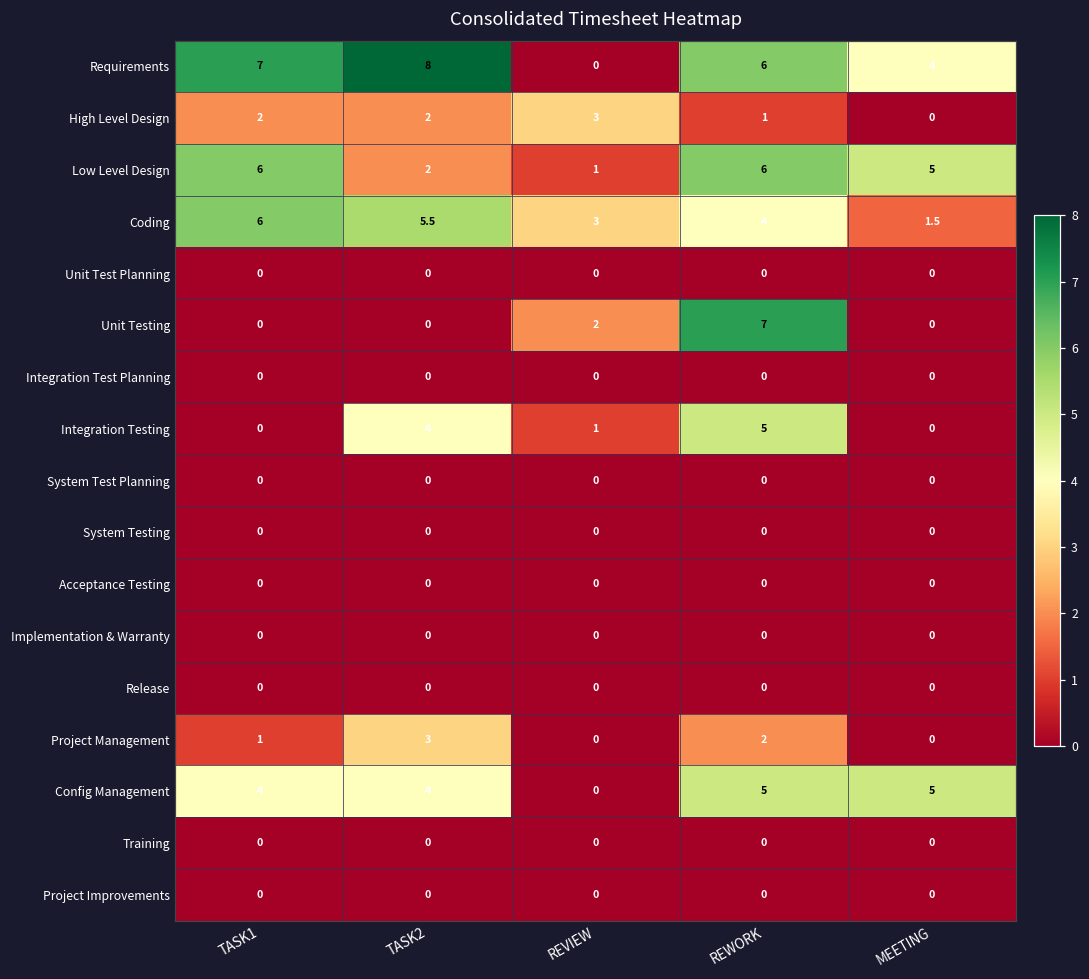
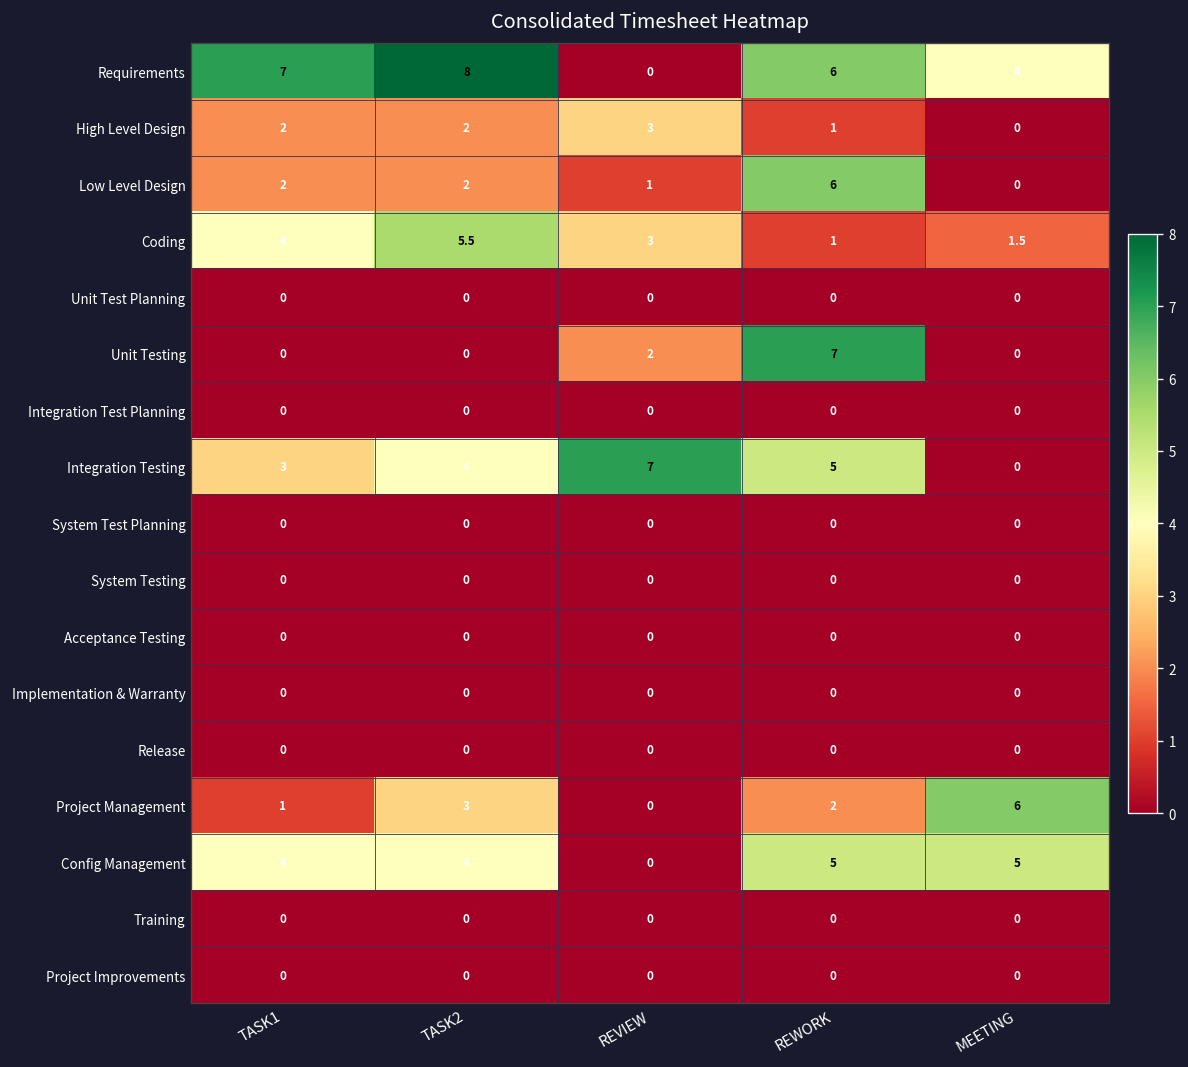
  {
    "Requirements": {
      "TASK1": 7,
      "TASK2": 8,
      "REVIEW": 0,
      "REWORK": 6,
      "MEETING": 4
    },
    "High Level Design": {
      "TASK1": 2,
      "TASK2": 2,
      "REVIEW": 3,
      "REWORK": 1,
      "MEETING": 0
    },
    "Low Level Design": {
-     "TASK1": 6,
+     "TASK1": 2,
      "TASK2": 2,
      "REVIEW": 1,
      "REWORK": 6,
-     "MEETING": 5
+     "MEETING": 0
    },
    "Coding": {
-     "TASK1": 6,
+     "TASK1": 4,
      "TASK2": 5.5,
      "REVIEW": 3,
-     "REWORK": 4,
+     "REWORK": 1,
      "MEETING": 1.5
    },
    "Unit Test Planning": {
      "TASK1": 0,
      "TASK2": 0,
      "REVIEW": 0,
      "REWORK": 0,
      "MEETING": 0
    },
    "Unit Testing": {
      "TASK1": 0,
      "TASK2": 0,
      "REVIEW": 2,
      "REWORK": 7,
      "MEETING": 0
    },
    "Integration Test Planning": {
      "TASK1": 0,
      "TASK2": 0,
      "REVIEW": 0,
      "REWORK": 0,
      "MEETING": 0
    },
    "Integration Testing": {
-     "TASK1": 0,
+     "TASK1": 3,
      "TASK2": 4,
-     "REVIEW": 1,
+     "REVIEW": 7,
      "REWORK": 5,
      "MEETING": 0
    },
    "System Test Planning": {
      "TASK1": 0,
      "TASK2": 0,
      "REVIEW": 0,
      "REWORK": 0,
      "MEETING": 0
    },
    "System Testing": {
      "TASK1": 0,
      "TASK2": 0,
      "REVIEW": 0,
      "REWORK": 0,
      "MEETING": 0
    },
    "Acceptance Testing": {
      "TASK1": 0,
      "TASK2": 0,
      "REVIEW": 0,
      "REWORK": 0,
      "MEETING": 0
    },
    "Implementation & Warranty": {
      "TASK1": 0,
      "TASK2": 0,
      "REVIEW": 0,
      "REWORK": 0,
      "MEETING": 0
    },
    "Release": {
      "TASK1": 0,
      "TASK2": 0,
      "REVIEW": 0,
      "REWORK": 0,
      "MEETING": 0
    },
    "Project Management": {
      "TASK1": 1,
      "TASK2": 3,
      "REVIEW": 0,
      "REWORK": 2,
-     "MEETING": 0
+     "MEETING": 6
    },
    "Config Management": {
      "TASK1": 4,
      "TASK2": 4,
      "REVIEW": 0,
      "REWORK": 5,
      "MEETING": 5
    },
    "Training": {
      "TASK1": 0,
      "TASK2": 0,
      "REVIEW": 0,
      "REWORK": 0,
      "MEETING": 0
    },
    "Project Improvements": {
      "TASK1": 0,
      "TASK2": 0,
      "REVIEW": 0,
      "REWORK": 0,
      "MEETING": 0
    }
  }
